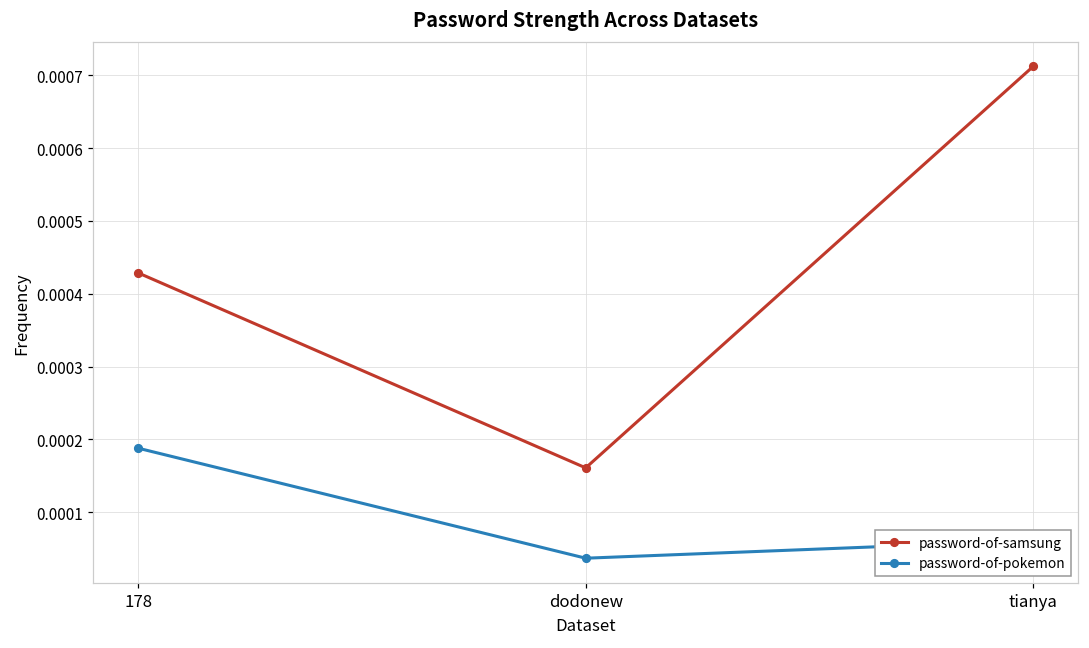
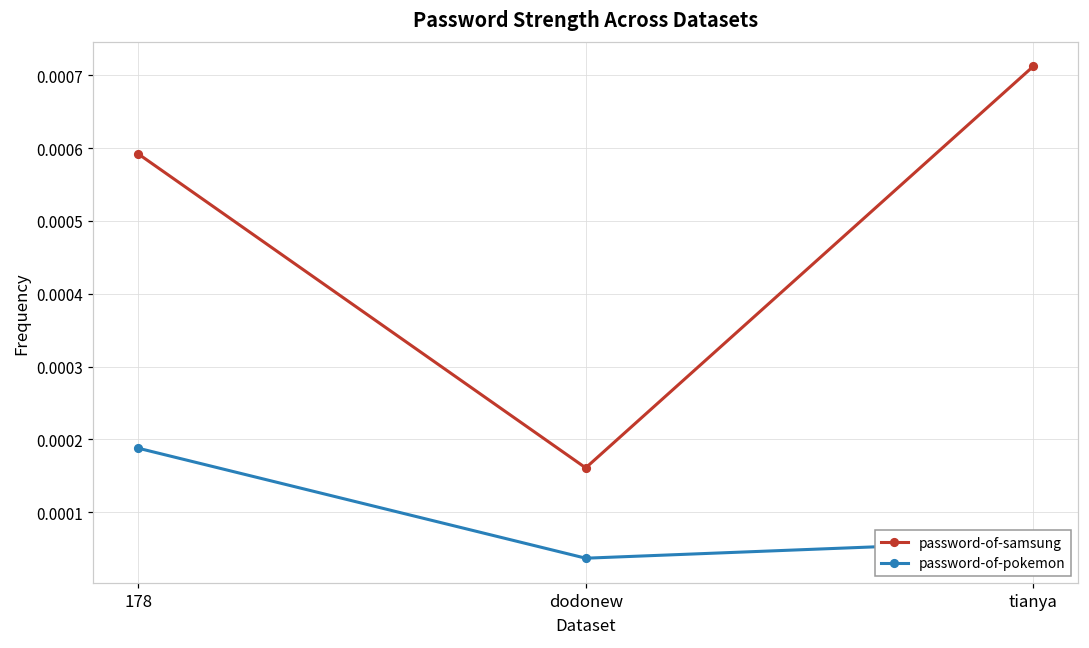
  {
    "password-of-samsung": {
-     "178": 0.00043,
+     "178": 0.00059,
      "dodonew": 0.00016,
      "tianya": 0.00071
    },
    "password-of-pokemon": {
      "178": 0.00019,
      "dodonew": 0.00004
    }
  }
